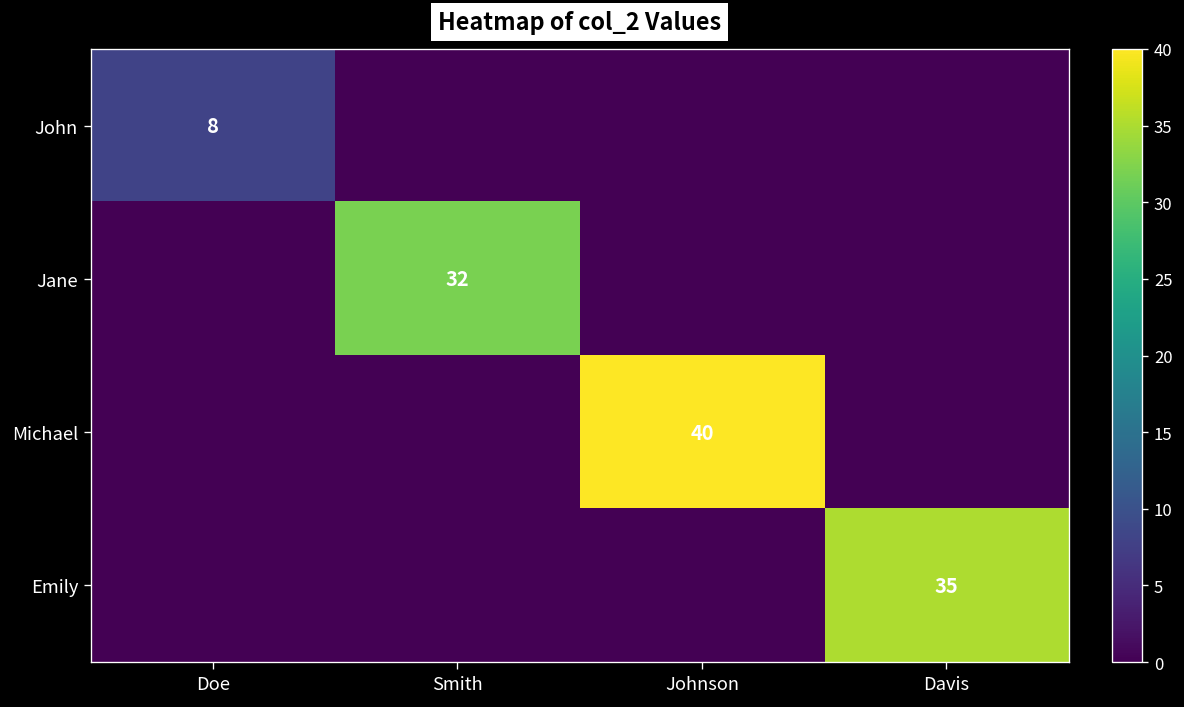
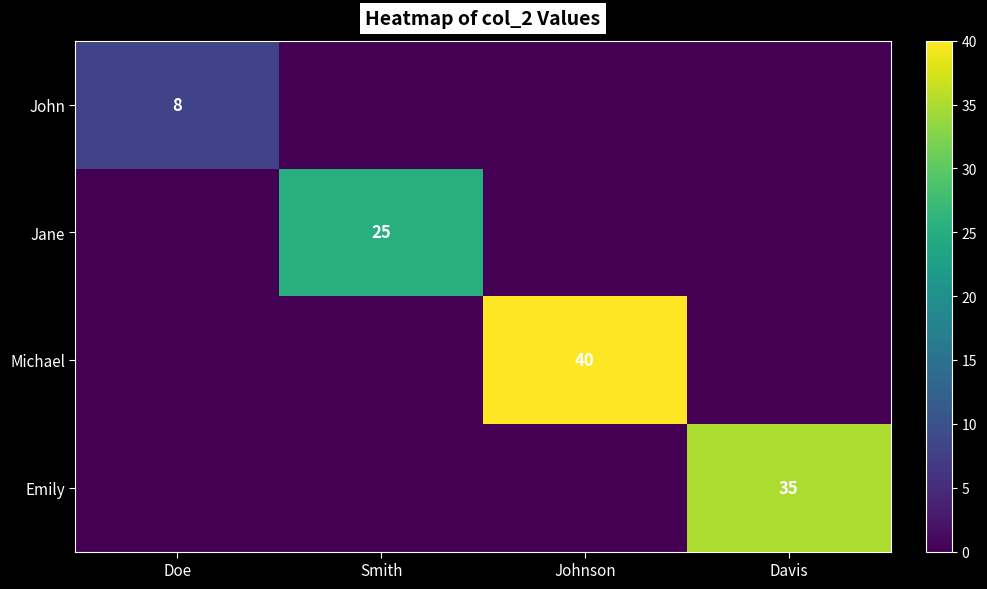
  {
    "John": {
      "Doe": 8
    },
    "Jane": {
-     "Smith": 32
+     "Smith": 25
    },
    "Michael": {
      "Johnson": 40
    },
    "Emily": {
      "Davis": 35
    }
  }
